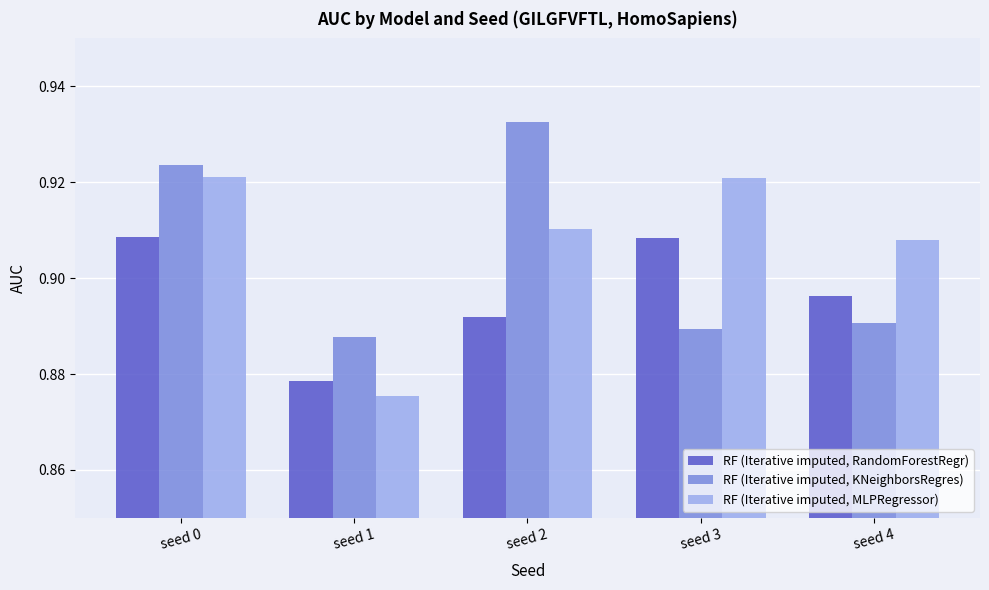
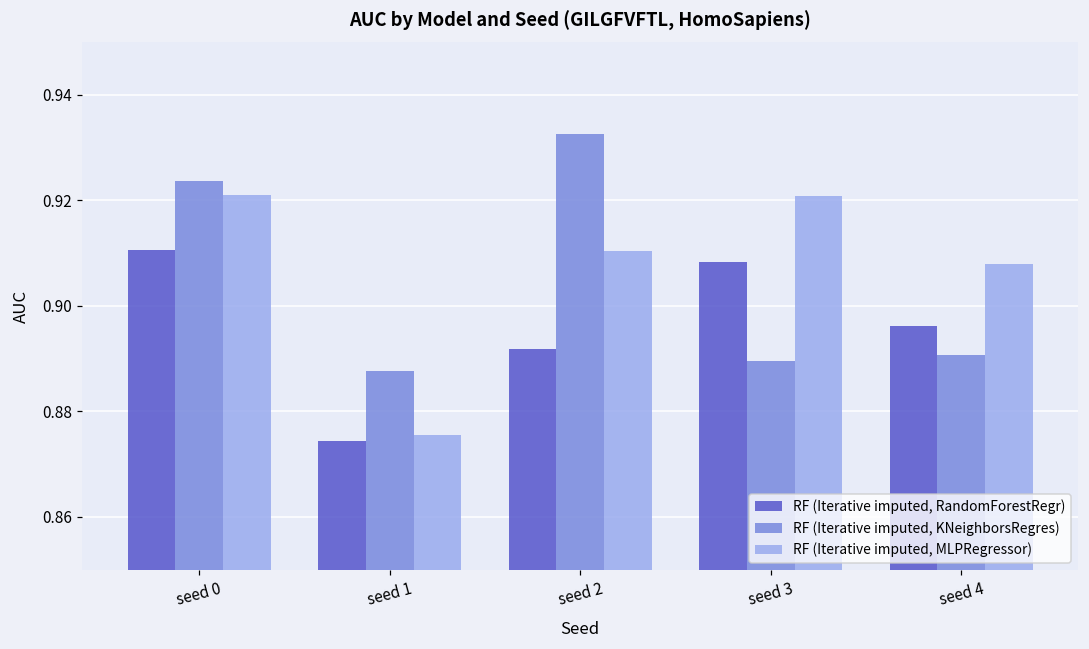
  {
    "RF (Iterative imputed, RandomForestRegr)": {
-     "seed 0": 0.909,
-     "seed 1": 0.878,
+     "seed 0": 0.911,
+     "seed 1": 0.874,
      "seed 2": 0.892,
      "seed 3": 0.908,
      "seed 4": 0.896
    }
  }
